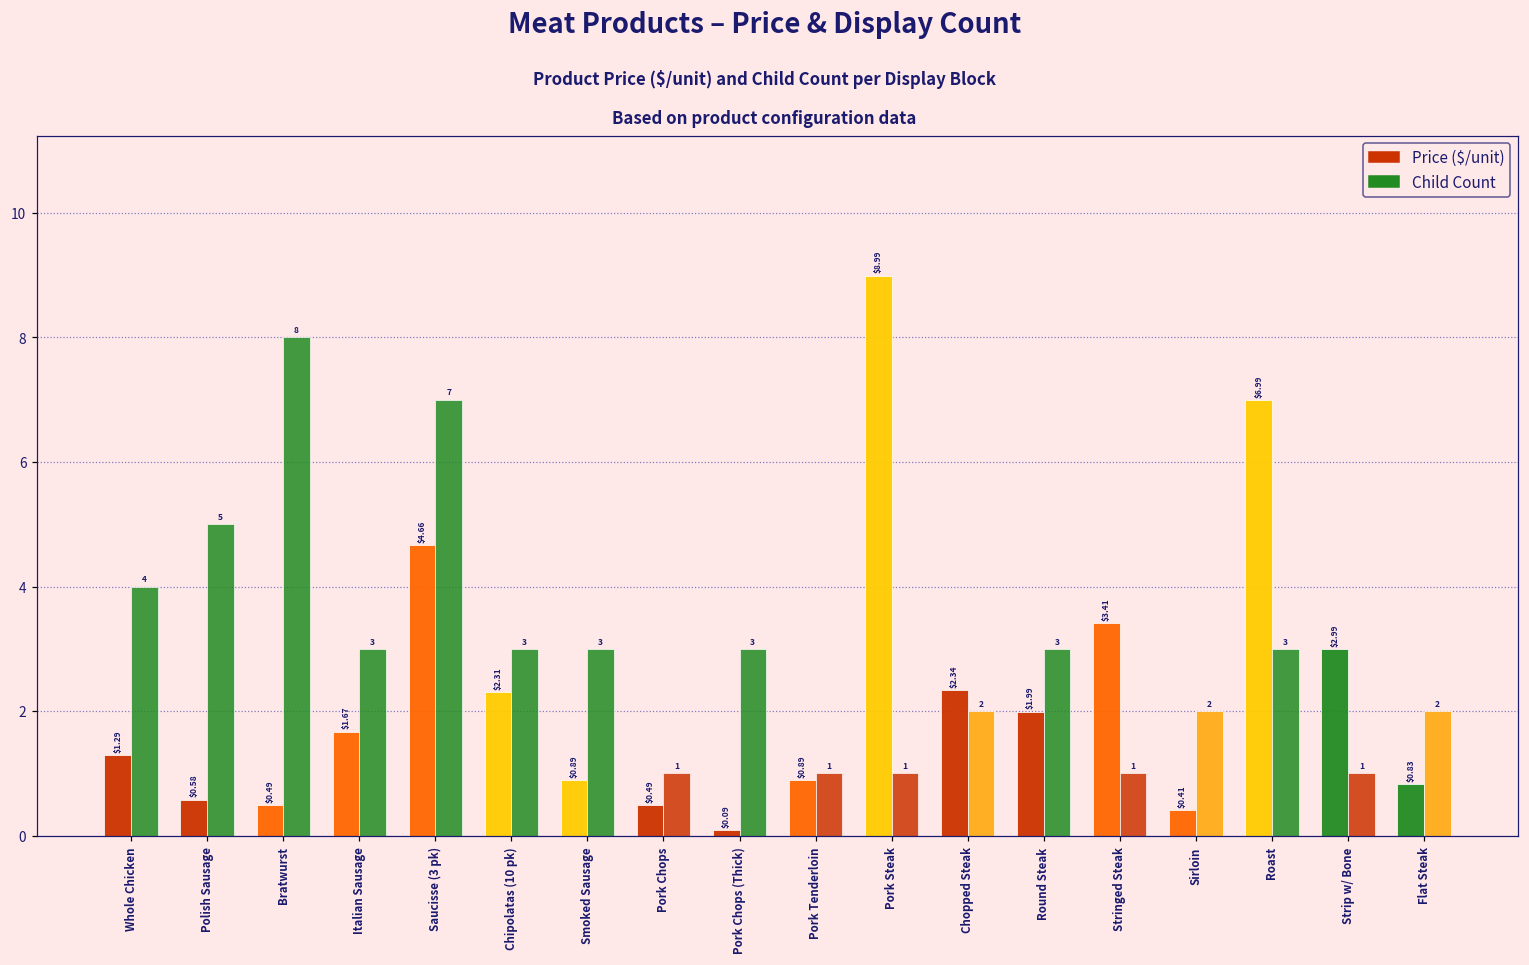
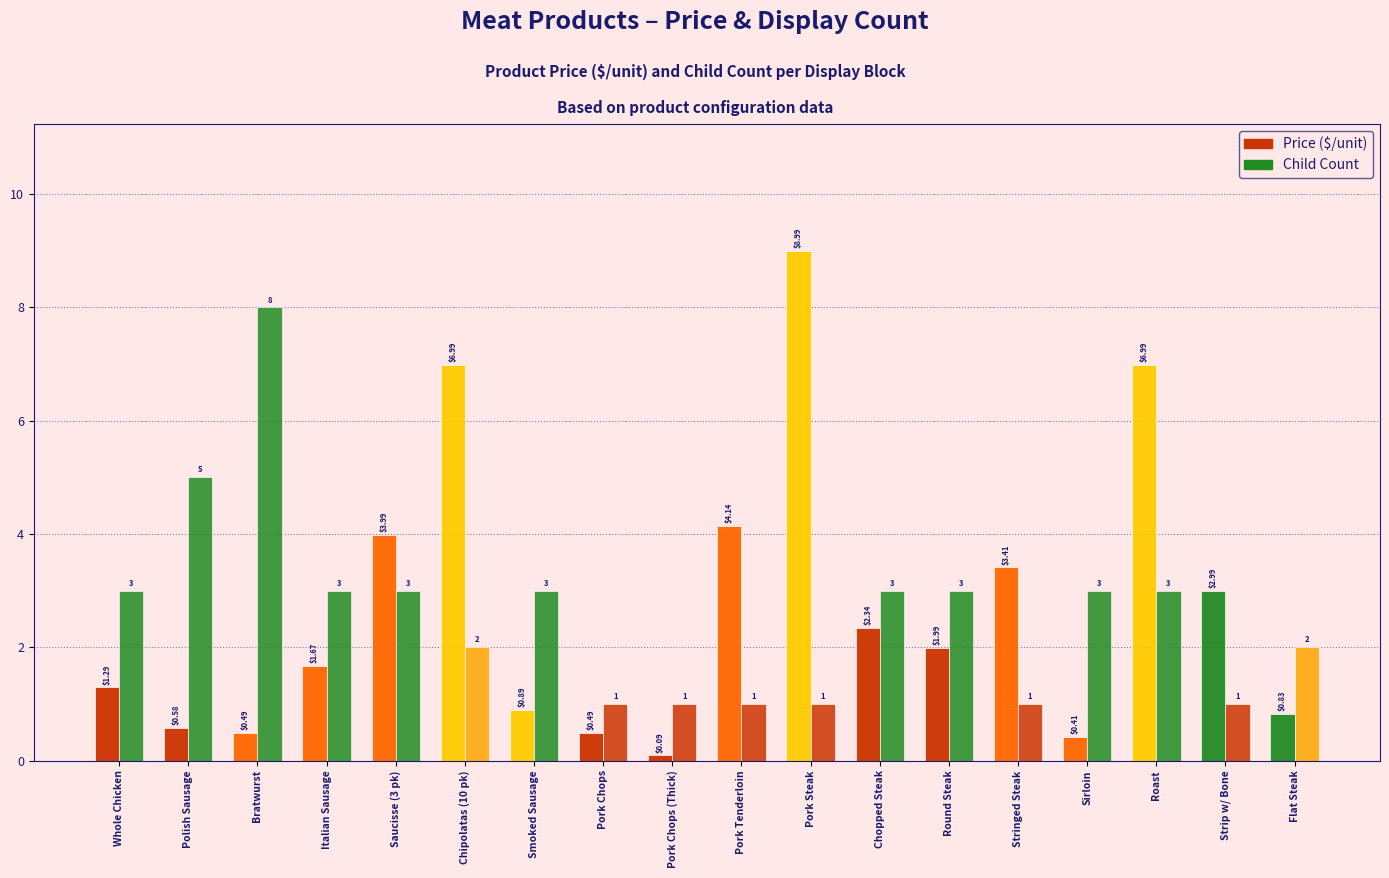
  {
    "Price ($/unit)": {
      "Whole Chicken": "$1.29",
      "Polish Sausage": "$0.58",
      "Bratwurst": "$0.49",
      "Italian Sausage": "$1.67",
-     "Saucisse (3 pk)": "$4.66",
-     "Chipolatas (10 pk)": "$2.31",
+     "Saucisse (3 pk)": "$3.99",
+     "Chipolatas (10 pk)": "$6.99",
      "Smoked Sausage": "$0.89",
      "Pork Chops": "$0.49",
      "Pork Chops (Thick)": "$0.09",
-     "Pork Tenderloin": "$0.89",
+     "Pork Tenderloin": "$4.14",
      "Pork Steak": "$8.99",
      "Chopped Steak": "$2.34",
      "Round Steak": "$1.99",
      "Stringed Steak": "$3.41",
      "Sirloin": "$0.41",
      "Roast": "$6.99",
      "Strip w/ Bone": "$2.99",
      "Flat Steak": "$0.83"
    },
    "Child Count": {
-     "Whole Chicken": "4",
+     "Whole Chicken": "3",
      "Polish Sausage": "5",
      "Bratwurst": "8",
      "Italian Sausage": "3",
-     "Saucisse (3 pk)": "7",
-     "Chipolatas (10 pk)": "3",
+     "Saucisse (3 pk)": "3",
+     "Chipolatas (10 pk)": "2",
      "Smoked Sausage": "3",
      "Pork Chops": "1",
-     "Pork Chops (Thick)": "3",
+     "Pork Chops (Thick)": "1",
      "Pork Tenderloin": "1",
      "Pork Steak": "1",
-     "Chopped Steak": "2",
+     "Chopped Steak": "3",
      "Round Steak": "3",
      "Stringed Steak": "1",
-     "Sirloin": "2",
+     "Sirloin": "3",
      "Roast": "3",
      "Strip w/ Bone": "1",
      "Flat Steak": "2"
    }
  }
